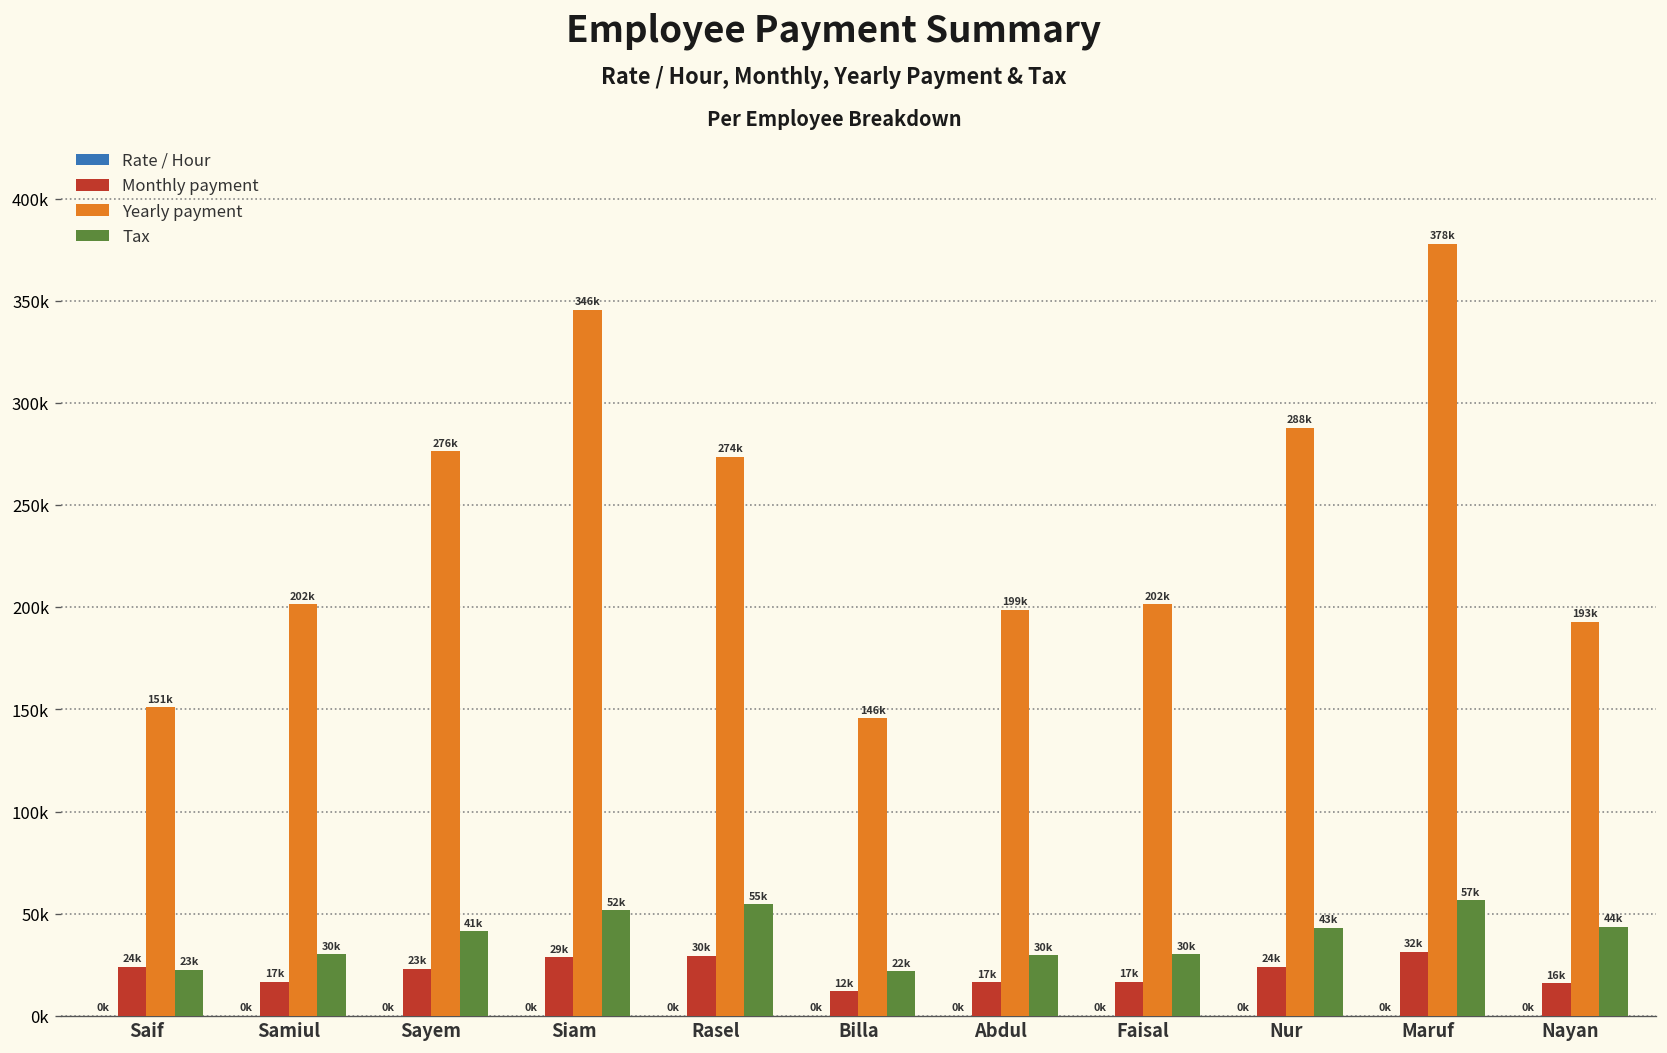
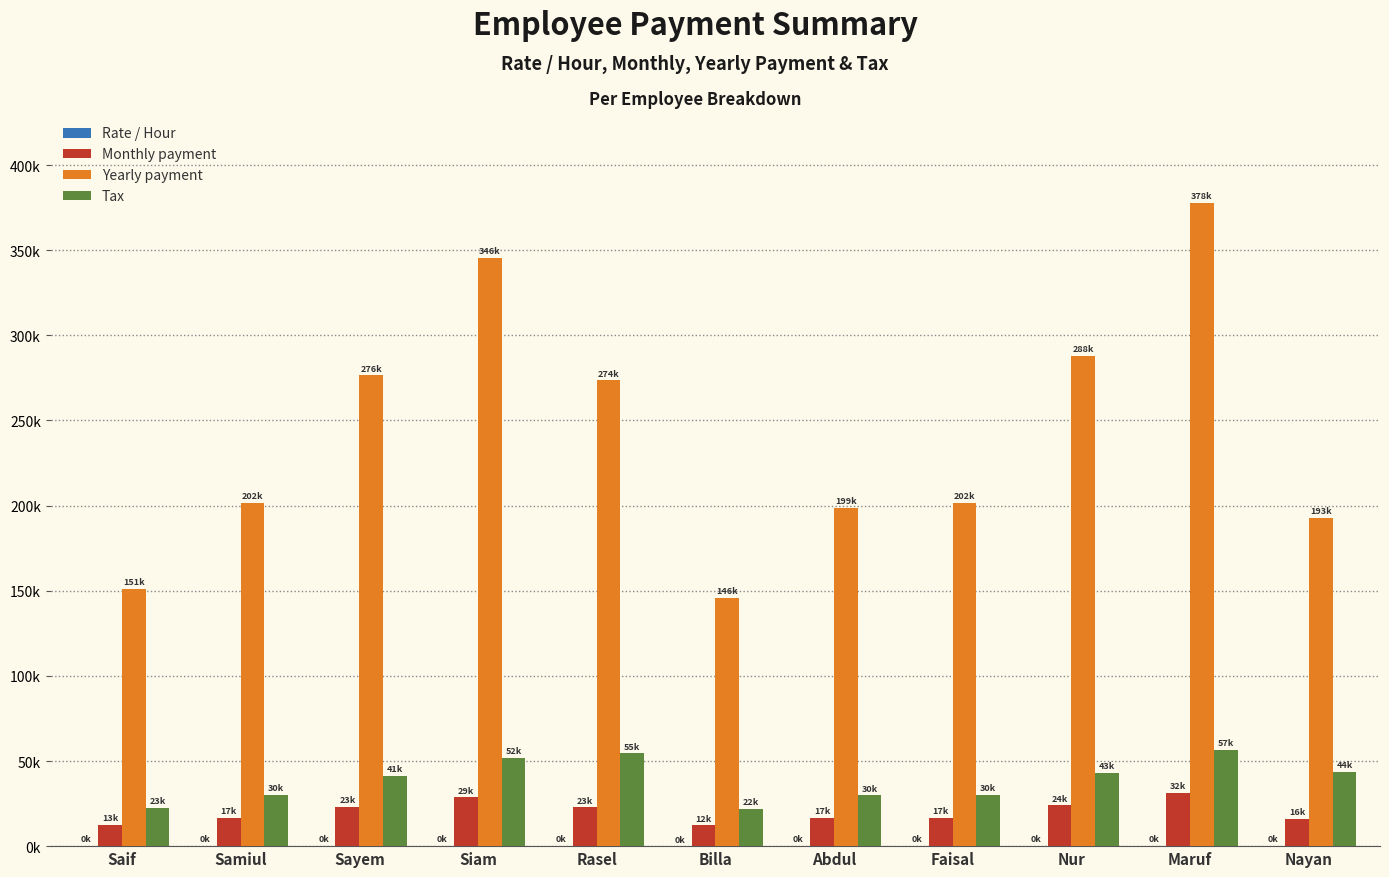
  {
    "Rate / Hour": {
      "Saif": "0k",
      "Samiul": "0k",
      "Sayem": "0k",
      "Siam": "0k",
      "Rasel": "0k",
      "Billa": "0k",
      "Abdul": "0k",
      "Faisal": "0k",
      "Nur": "0k",
      "Maruf": "0k",
      "Nayan": "0k"
    },
    "Monthly payment": {
-     "Saif": "24k",
+     "Saif": "13k",
      "Samiul": "17k",
      "Sayem": "23k",
      "Siam": "29k",
-     "Rasel": "30k",
+     "Rasel": "23k",
      "Billa": "12k",
      "Abdul": "17k",
      "Faisal": "17k",
      "Nur": "24k",
      "Maruf": "32k",
      "Nayan": "16k"
    },
    "Yearly payment": {
      "Saif": "151k",
      "Samiul": "202k",
      "Sayem": "276k",
      "Siam": "346k",
      "Rasel": "274k",
      "Billa": "146k",
      "Abdul": "199k",
      "Faisal": "202k",
      "Nur": "288k",
      "Maruf": "378k",
      "Nayan": "193k"
    },
    "Tax": {
      "Saif": "23k",
      "Samiul": "30k",
      "Sayem": "41k",
      "Siam": "52k",
      "Rasel": "55k",
      "Billa": "22k",
      "Abdul": "30k",
      "Faisal": "30k",
      "Nur": "43k",
      "Maruf": "57k",
      "Nayan": "44k"
    }
  }
